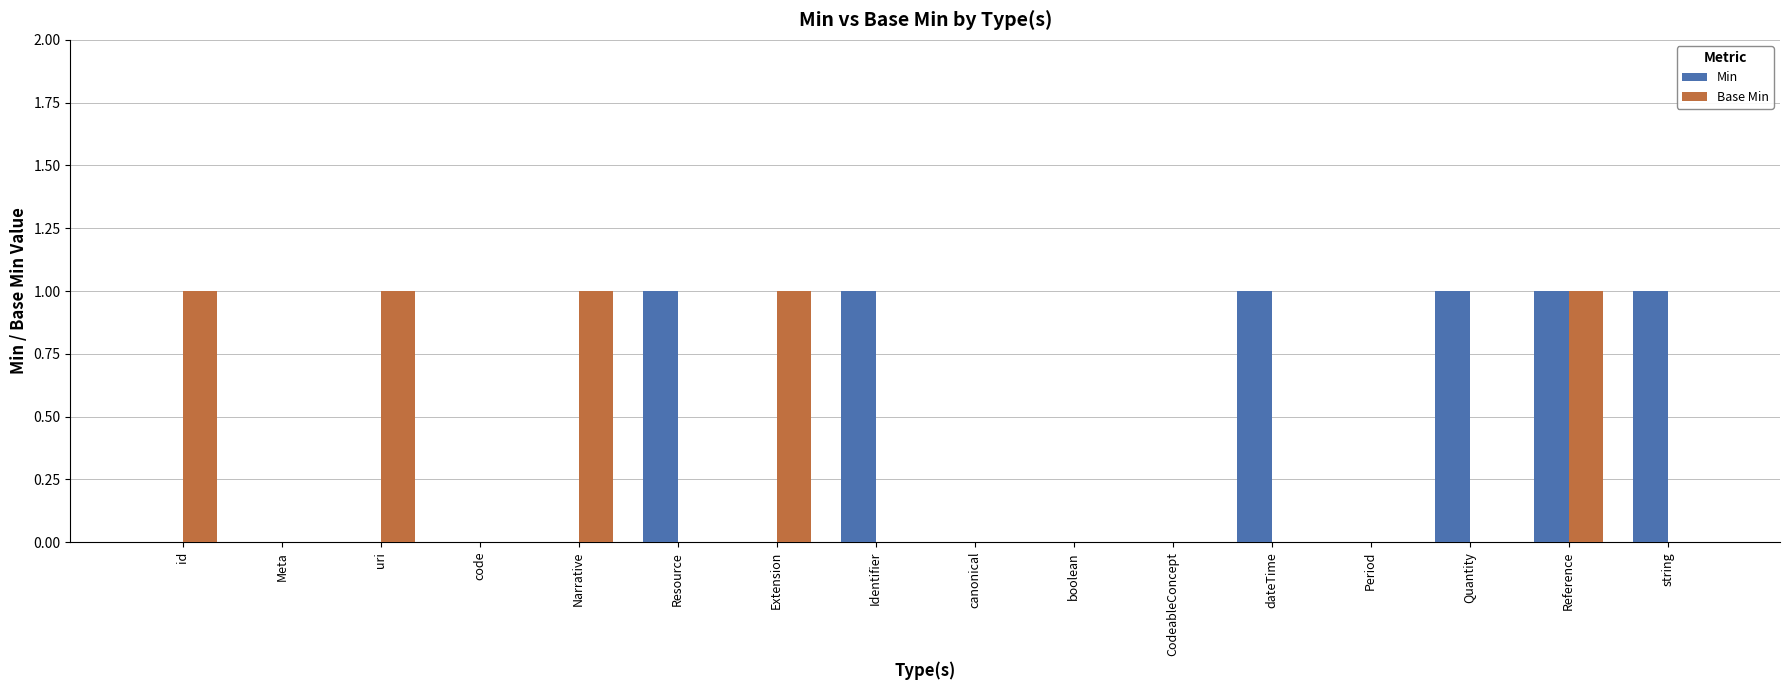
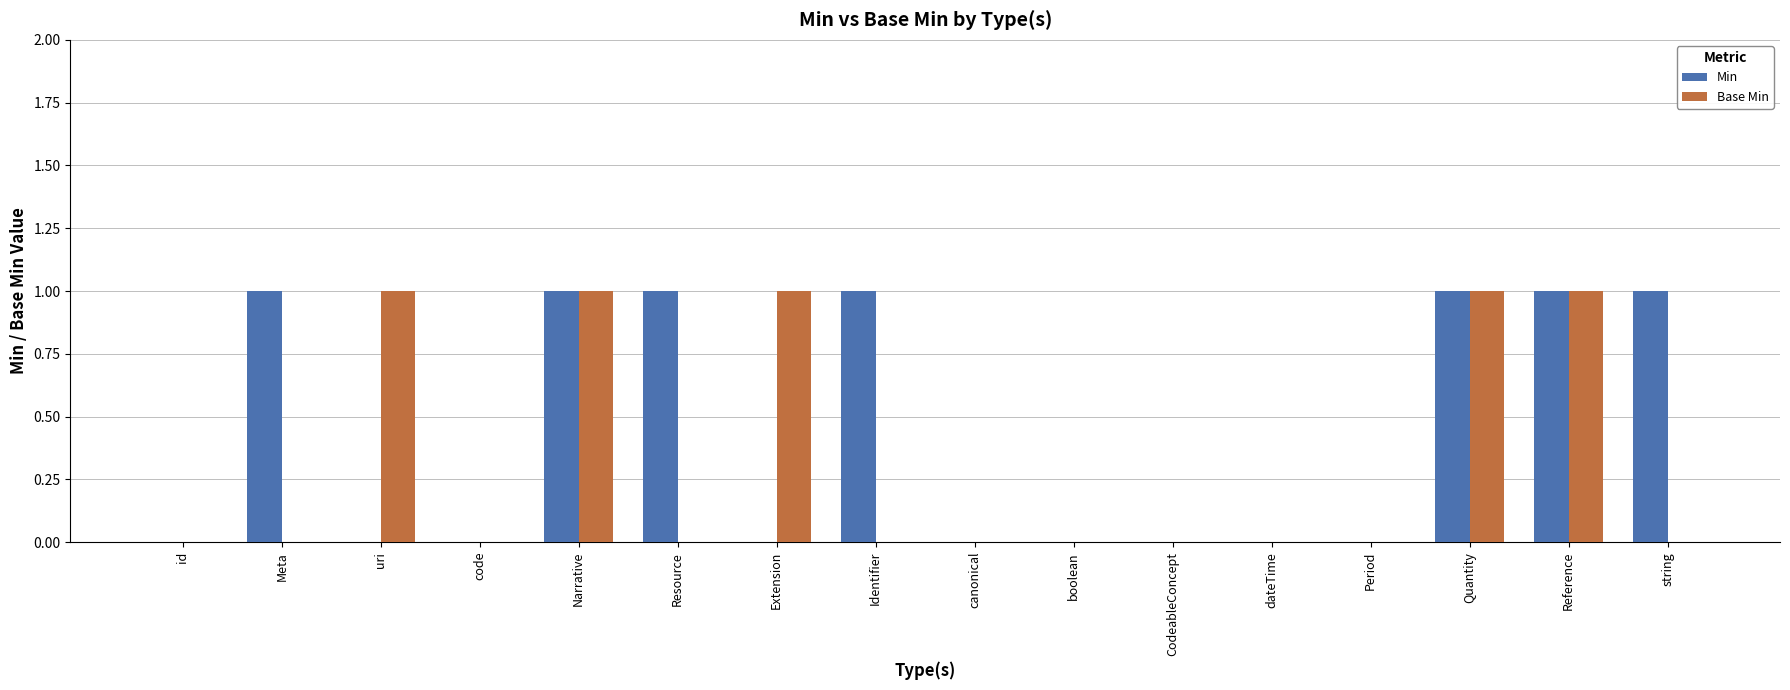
  {
    "Min": {
      "id": 0,
-     "Meta": 0,
+     "Meta": 1,
      "uri": 0,
      "code": 0,
-     "Narrative": 0,
+     "Narrative": 1,
      "Resource": 1,
      "Extension": 0,
      "Identifier": 1,
      "canonical": 0,
      "boolean": 0,
      "CodeableConcept": 0,
-     "dateTime": 1,
+     "dateTime": 0,
      "Period": 0,
      "Quantity": 1,
      "Reference": 1,
      "string": 1
    },
    "Base Min": {
-     "id": 1,
+     "id": 0,
      "Meta": 0,
      "uri": 1,
      "code": 0,
      "Narrative": 1,
      "Resource": 0,
      "Extension": 1,
      "Identifier": 0,
      "canonical": 0,
      "boolean": 0,
      "CodeableConcept": 0,
      "dateTime": 0,
      "Period": 0,
-     "Quantity": 0,
+     "Quantity": 1,
      "Reference": 1,
      "string": 0
    }
  }
